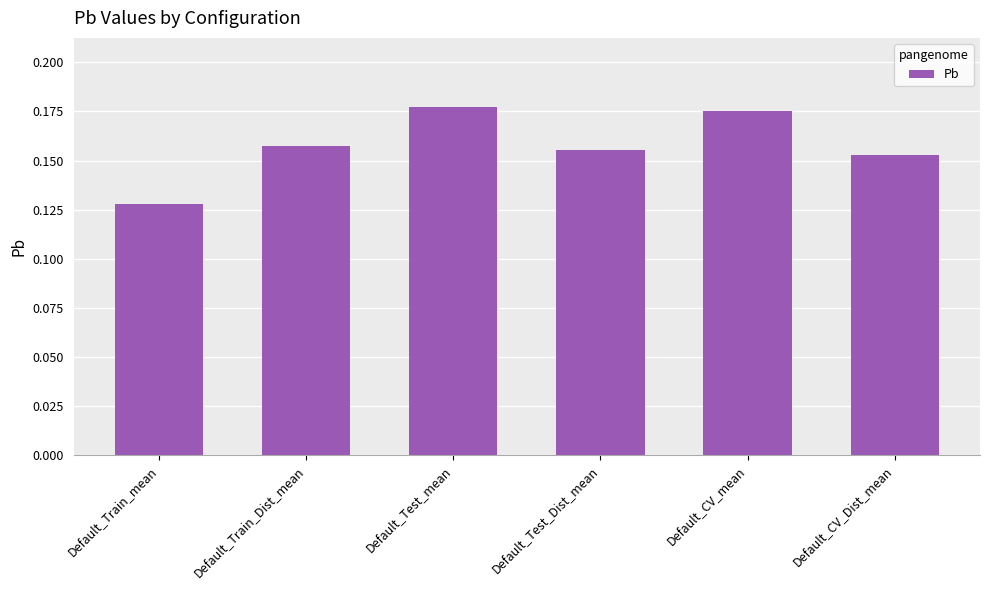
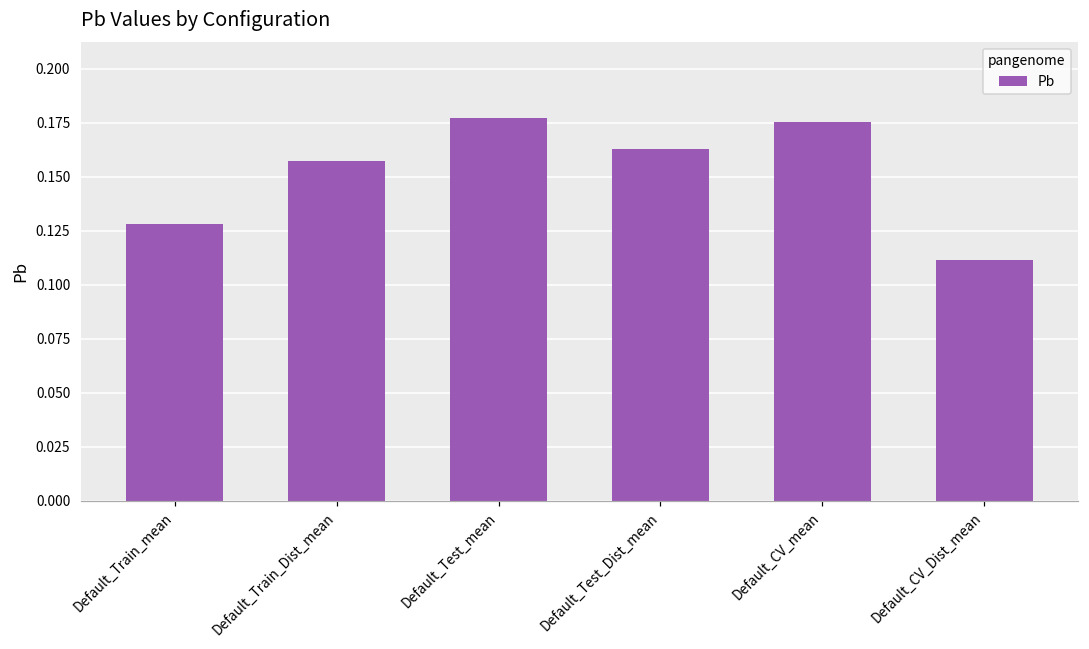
  {
    "Default_Train_mean": 0.128,
    "Default_Train_Dist_mean": 0.157,
    "Default_Test_mean": 0.177,
-   "Default_Test_Dist_mean": 0.156,
+   "Default_Test_Dist_mean": 0.163,
    "Default_CV_mean": 0.175,
-   "Default_CV_Dist_mean": 0.153
+   "Default_CV_Dist_mean": 0.112
  }
